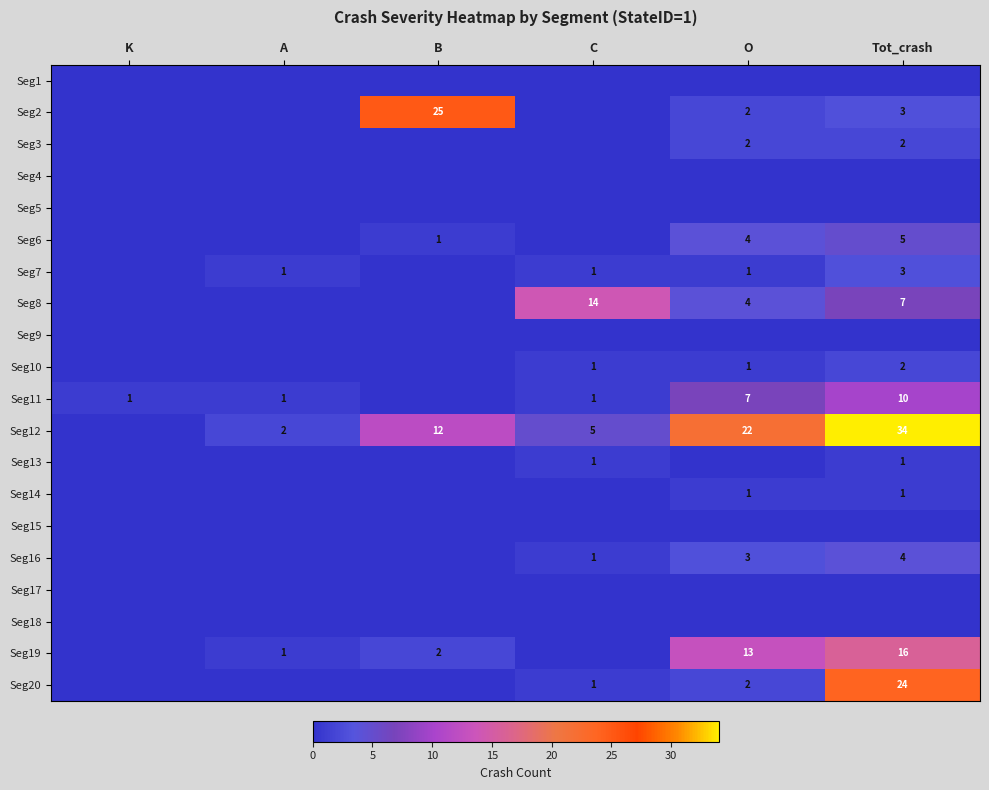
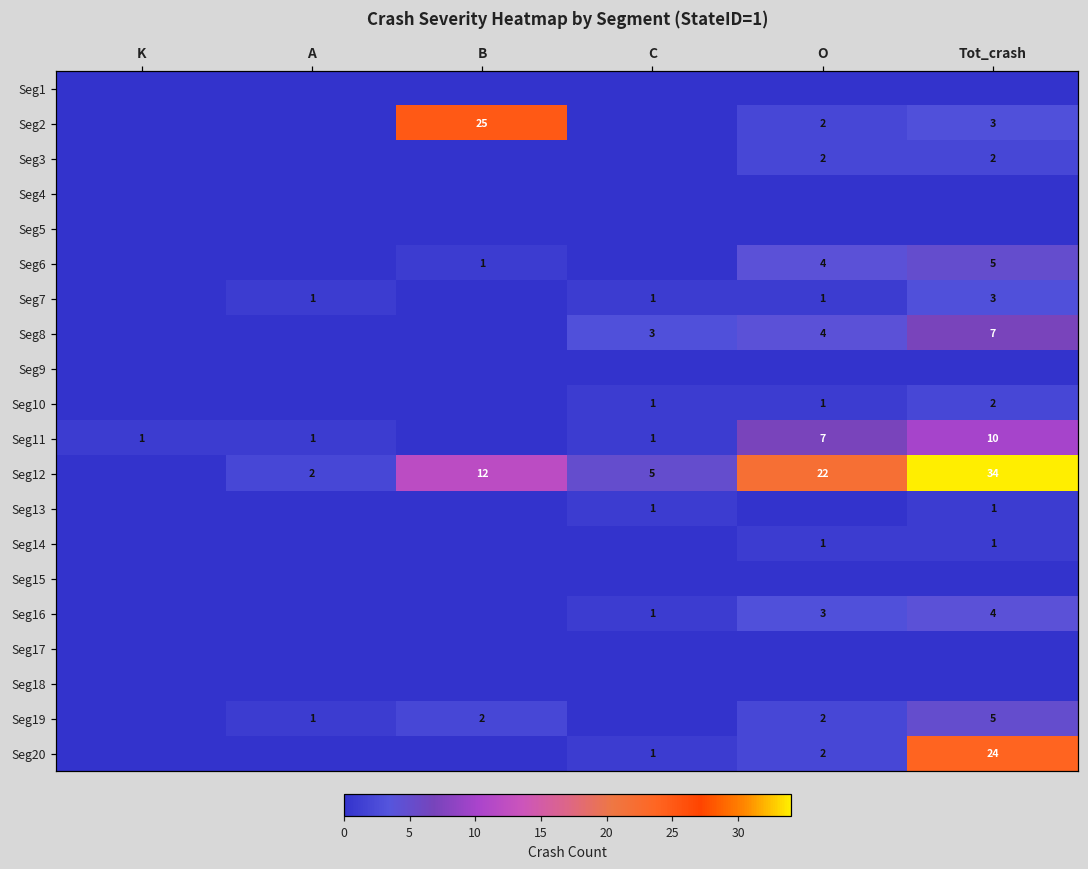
  {
    "Seg2": {
      "B": 25,
      "O": 2,
      "Tot_crash": 3
    },
    "Seg3": {
      "O": 2,
      "Tot_crash": 2
    },
    "Seg6": {
      "B": 1,
      "O": 4,
      "Tot_crash": 5
    },
    "Seg7": {
      "A": 1,
      "C": 1,
      "O": 1,
      "Tot_crash": 3
    },
    "Seg8": {
-     "C": 14,
+     "C": 3,
      "O": 4,
      "Tot_crash": 7
    },
    "Seg10": {
      "C": 1,
      "O": 1,
      "Tot_crash": 2
    },
    "Seg11": {
      "K": 1,
      "A": 1,
      "C": 1,
      "O": 7,
      "Tot_crash": 10
    },
    "Seg12": {
      "A": 2,
      "B": 12,
      "C": 5,
      "O": 22,
      "Tot_crash": 34
    },
    "Seg13": {
      "C": 1,
      "Tot_crash": 1
    },
    "Seg14": {
      "O": 1,
      "Tot_crash": 1
    },
    "Seg16": {
      "C": 1,
      "O": 3,
      "Tot_crash": 4
    },
    "Seg19": {
      "A": 1,
      "B": 2,
-     "O": 13,
-     "Tot_crash": 16
+     "O": 2,
+     "Tot_crash": 5
    },
    "Seg20": {
      "C": 1,
      "O": 2,
      "Tot_crash": 24
    }
  }
